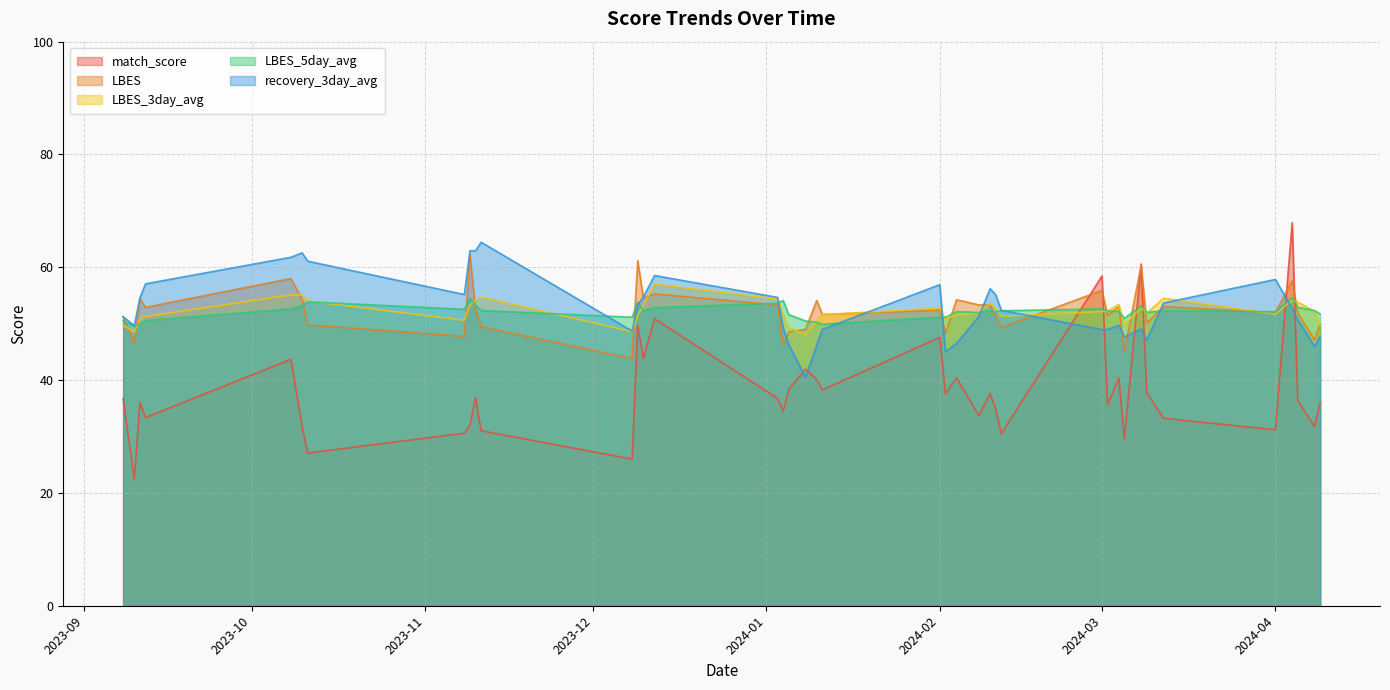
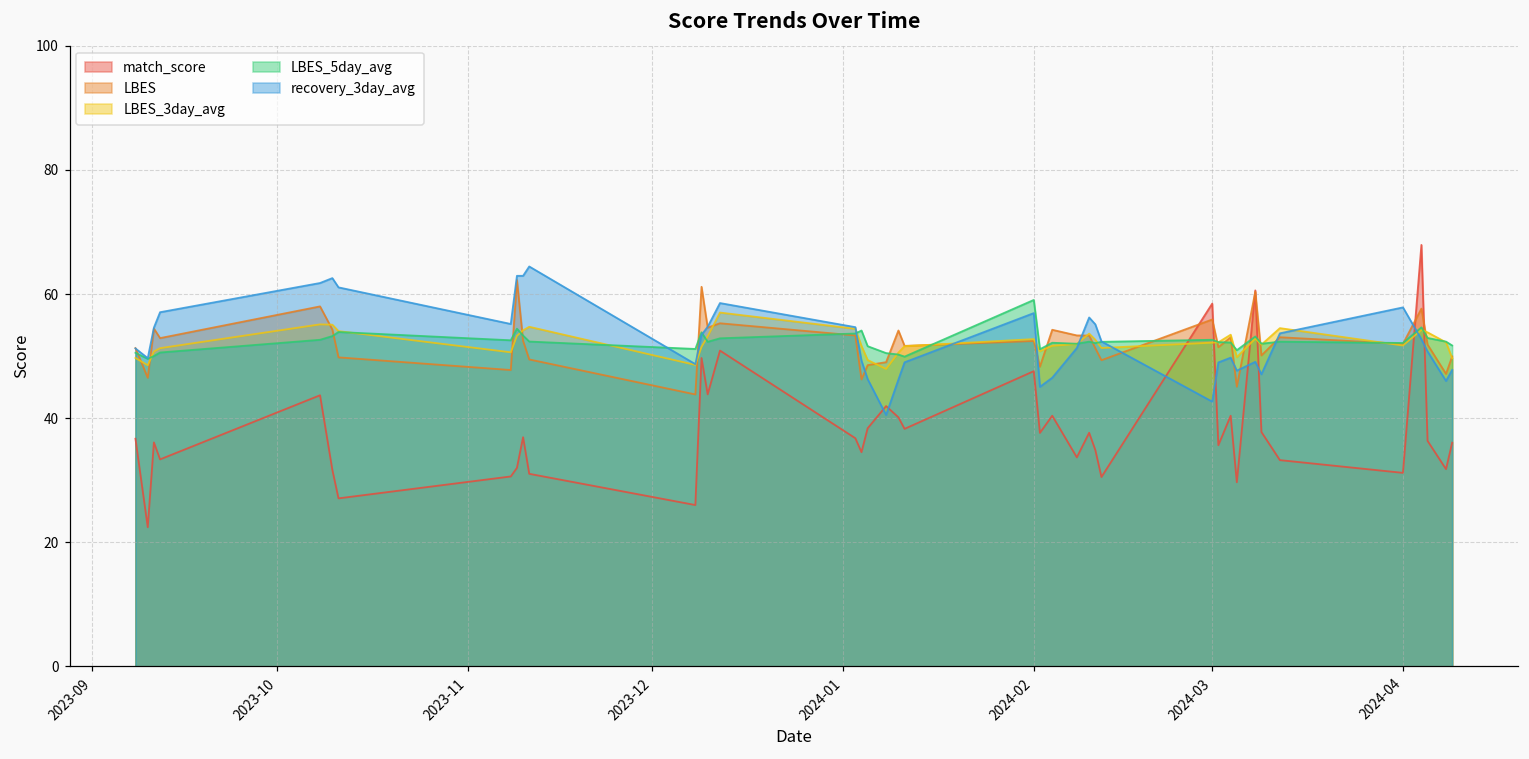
  {
    "LBES_5day_avg": {
-     "2024-02": 51,
+     "2024-02": 59,
      "2024-03": 53
    },
    "recovery_3day_avg": {
      "2024-02": 57,
-     "2024-03": 49,
+     "2024-03": 43,
      "2024-04": 58
    }
  }
